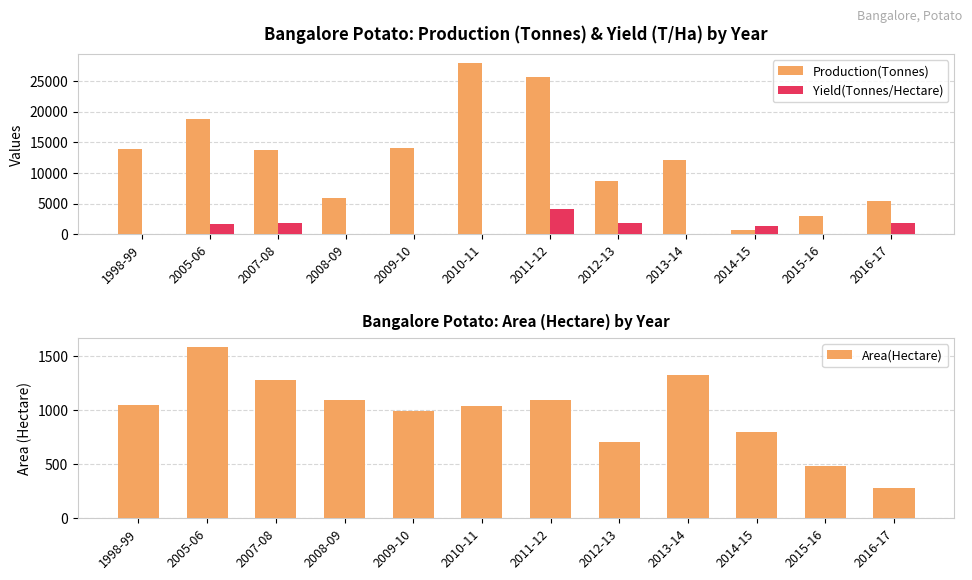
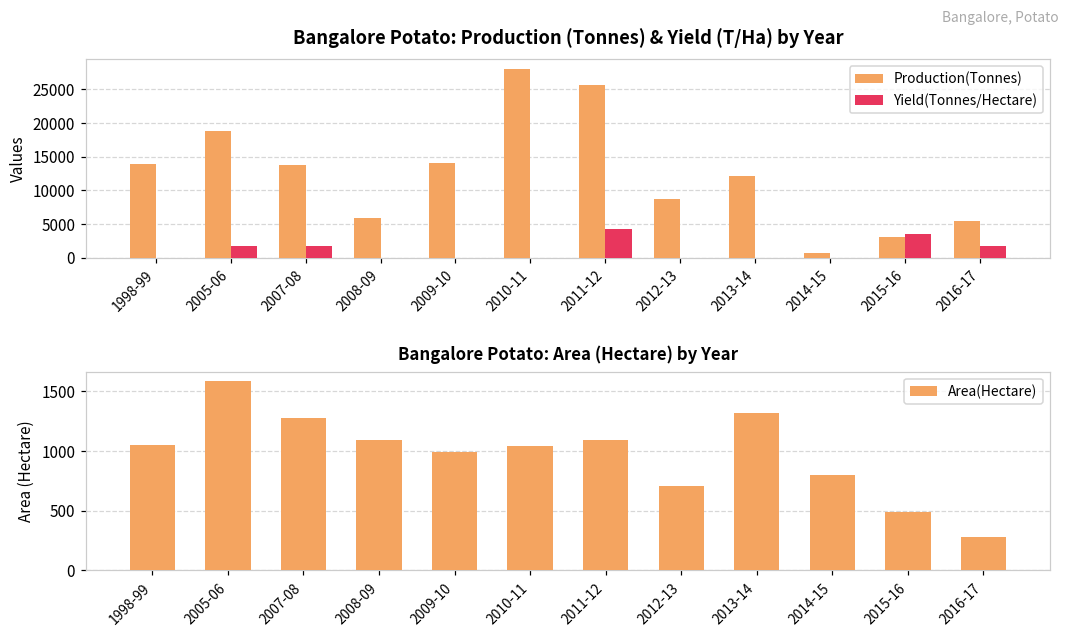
  {
    "Bangalore Potato: Production (Tonnes) & Yield (T/Ha) by Year": {
      "Production(Tonnes)": {
        "1998-99": 14000,
        "2005-06": 19000,
        "2007-08": 14000,
        "2008-09": 6000,
        "2009-10": 14000,
        "2010-11": 28000,
        "2011-12": 26000,
        "2012-13": 9000,
        "2013-14": 12000,
        "2014-15": 1000,
        "2015-16": 3000,
        "2016-17": 6000
      },
      "Yield(Tonnes/Hectare)": {
        "2005-06": 2000,
        "2007-08": 2000,
        "2011-12": 4000,
-       "2012-13": 2000,
-       "2014-15": 1000,
-       "2015-16": 0,
+       "2012-13": 0,
+       "2014-15": 0,
+       "2015-16": 4000,
        "2016-17": 2000
      }
    },
    "Bangalore Potato: Area (Hectare) by Year": {
      "1998-99": 1050,
      "2005-06": 1590,
      "2007-08": 1280,
      "2008-09": 1090,
      "2009-10": 990,
      "2010-11": 1040,
      "2011-12": 1090,
      "2012-13": 700,
      "2013-14": 1320,
      "2014-15": 800,
      "2015-16": 480,
      "2016-17": 280
    }
  }
